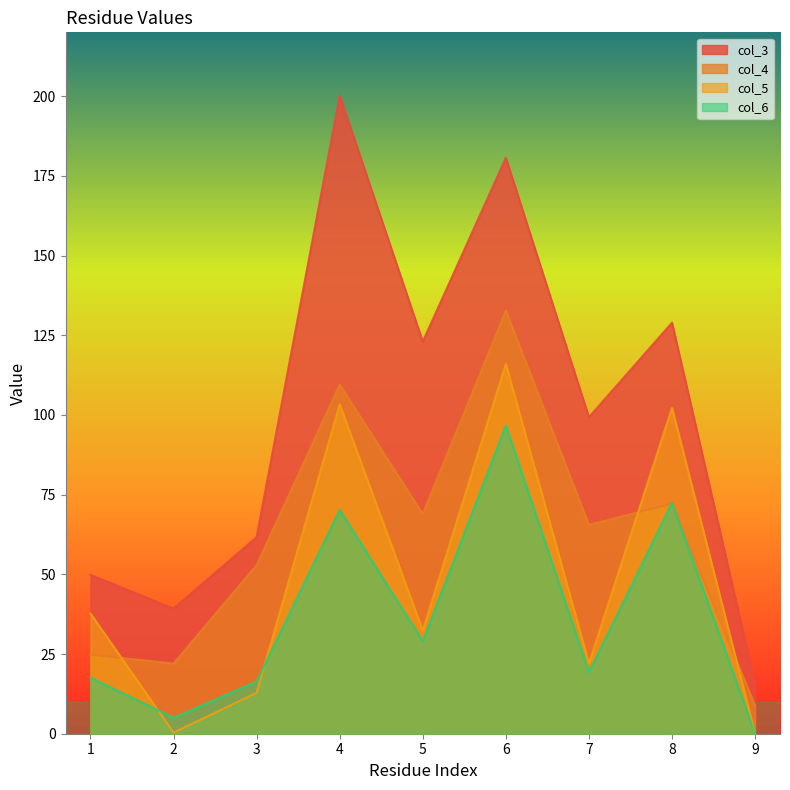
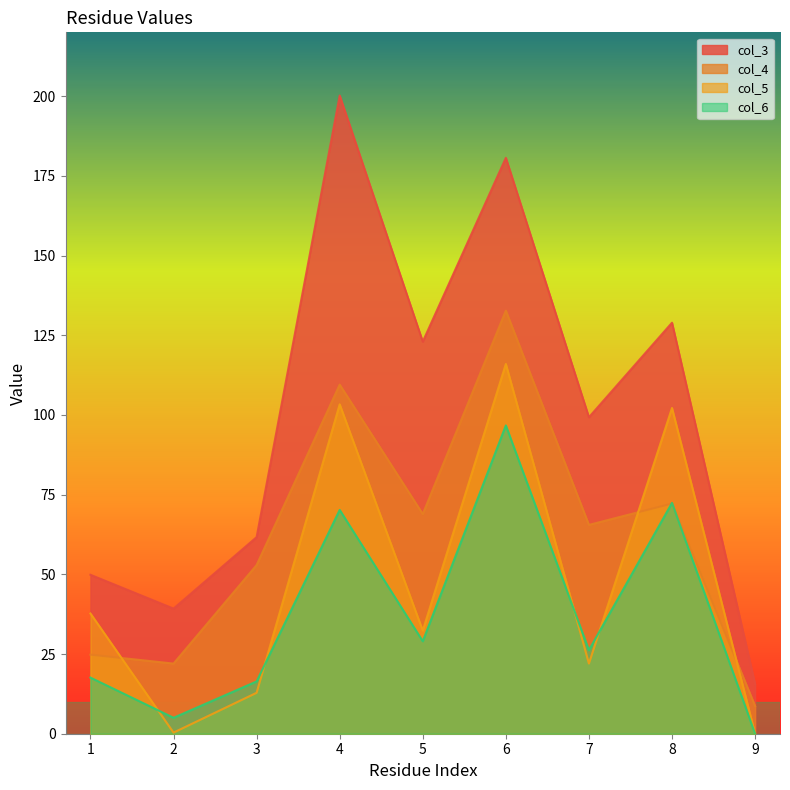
  {
    "col_6": {
      "1": 18,
      "2": 5,
      "3": 16,
      "4": 70,
      "5": 29,
      "6": 97,
-     "7": 19
+     "7": 26
    }
  }
